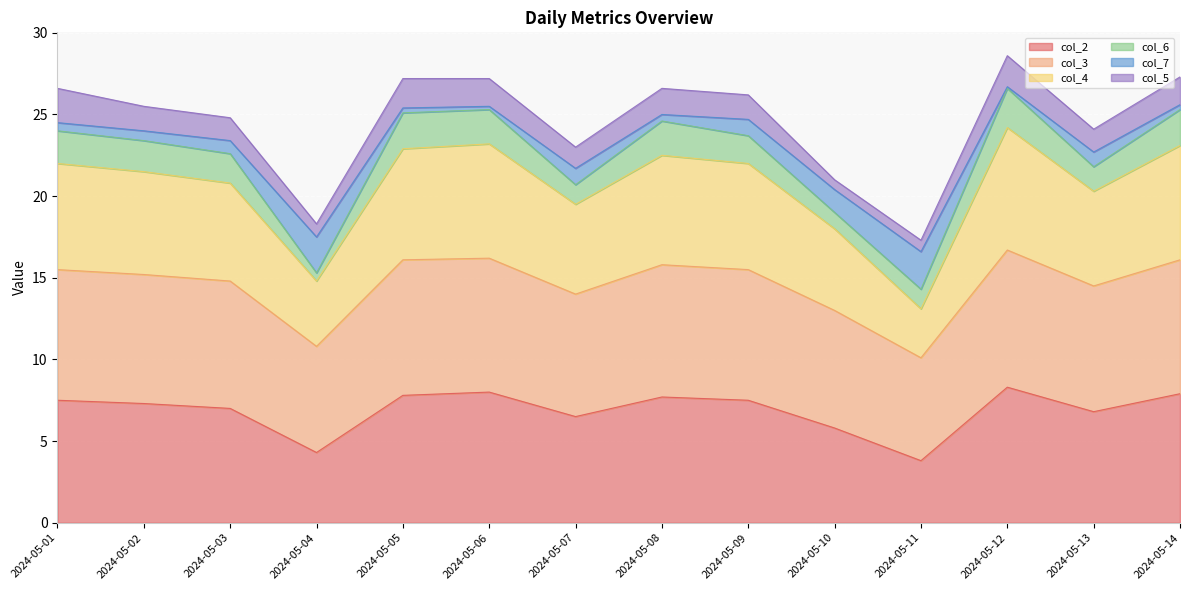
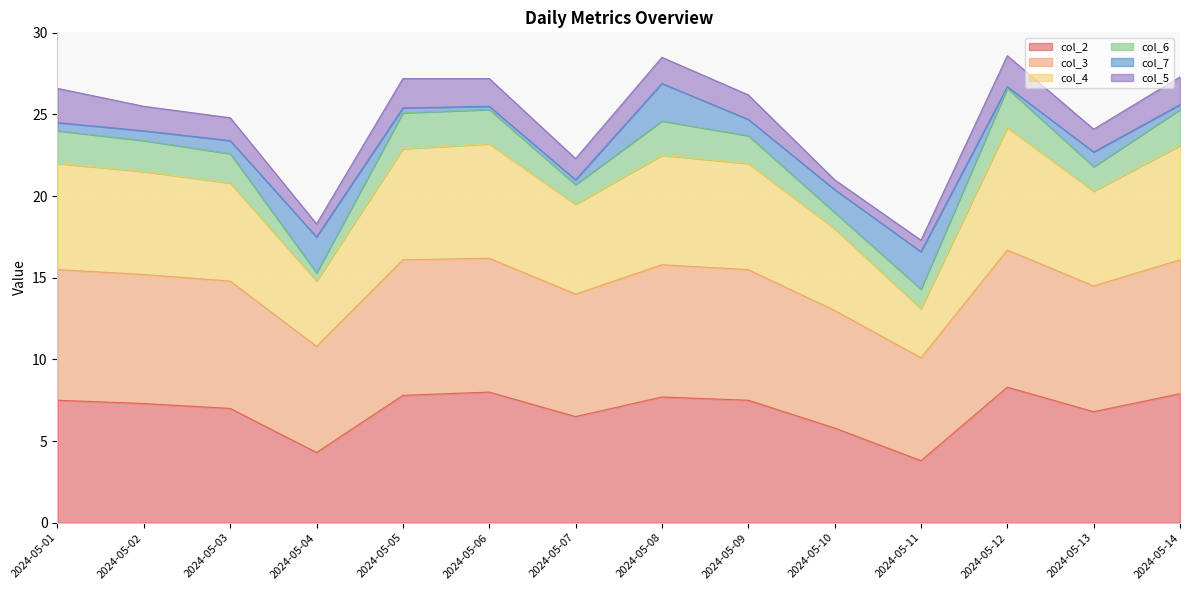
  {
    "col_2": {
      "2024-05-01": 7.5,
      "2024-05-02": 7.3,
      "2024-05-03": 7.0,
      "2024-05-04": 4.3,
      "2024-05-05": 7.8,
      "2024-05-06": 8.0,
      "2024-05-07": 6.5,
      "2024-05-08": 7.7,
      "2024-05-09": 7.5,
      "2024-05-10": 5.8,
      "2024-05-11": 3.8,
      "2024-05-12": 8.3,
      "2024-05-13": 6.8,
      "2024-05-14": 7.9
    },
    "col_6": {
      "2024-05-01": 2.0,
      "2024-05-02": 1.9,
      "2024-05-03": 1.8,
      "2024-05-04": 0.5,
      "2024-05-05": 2.2,
      "2024-05-06": 2.1,
      "2024-05-07": 1.2,
      "2024-05-08": 2.1,
      "2024-05-09": 1.7,
      "2024-05-10": 1.0,
      "2024-05-11": 1.2,
      "2024-05-13": 1.5,
      "2024-05-14": 2.2
    },
    "col_7": {
      "2024-05-01": 0.5,
      "2024-05-02": 0.6,
      "2024-05-03": 0.8,
      "2024-05-04": 2.2,
      "2024-05-05": 0.3,
      "2024-05-06": 0.2,
-     "2024-05-07": 1.0,
-     "2024-05-08": 0.4,
+     "2024-05-07": 0.3,
+     "2024-05-08": 2.3,
      "2024-05-09": 1.0,
      "2024-05-10": 1.4,
      "2024-05-11": 2.3,
      "2024-05-13": 0.9,
      "2024-05-14": 0.3
    },
    "col_5": {
      "2024-05-01": 2.1,
      "2024-05-02": 1.5,
      "2024-05-03": 1.4,
      "2024-05-04": 0.8,
      "2024-05-05": 1.8,
      "2024-05-06": 1.7,
      "2024-05-07": 1.3,
      "2024-05-08": 1.6,
      "2024-05-09": 1.5,
      "2024-05-10": 0.6,
      "2024-05-11": 0.7,
      "2024-05-12": 1.9,
      "2024-05-13": 1.4,
      "2024-05-14": 1.7
    }
  }
